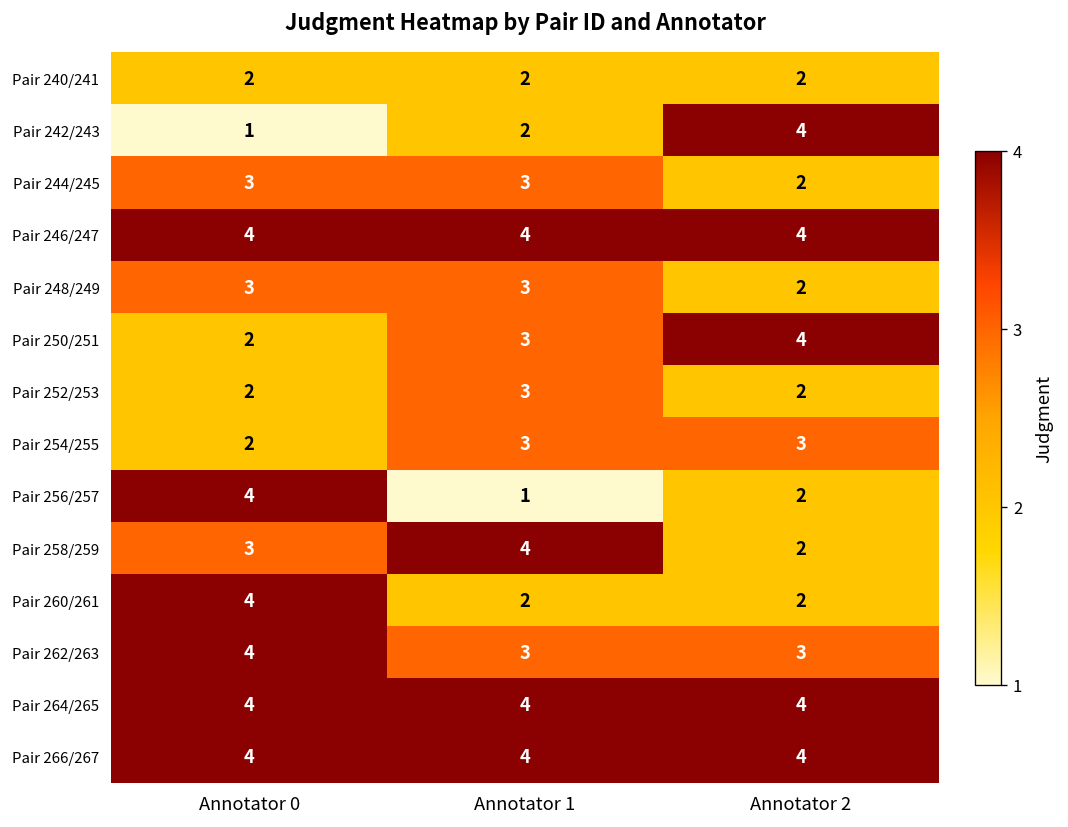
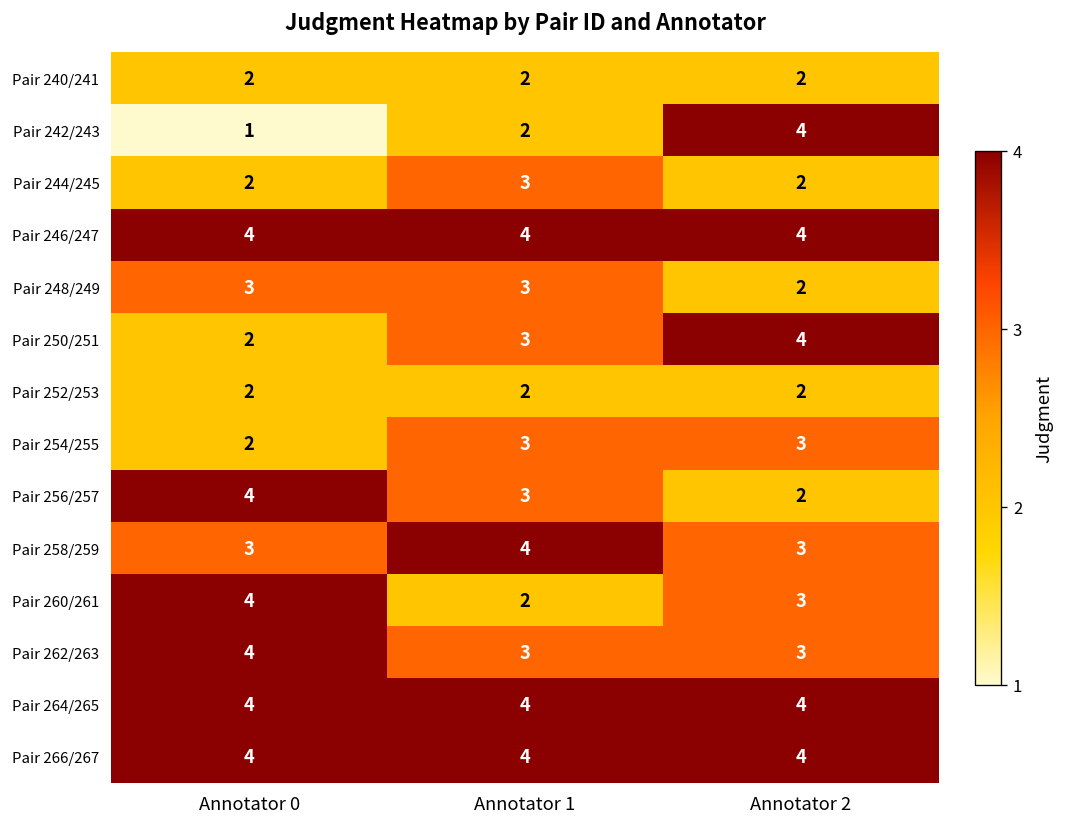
  {
    "Pair 240/241": {
      "Annotator 0": 2,
      "Annotator 1": 2,
      "Annotator 2": 2
    },
    "Pair 242/243": {
      "Annotator 0": 1,
      "Annotator 1": 2,
      "Annotator 2": 4
    },
    "Pair 244/245": {
-     "Annotator 0": 3,
+     "Annotator 0": 2,
      "Annotator 1": 3,
      "Annotator 2": 2
    },
    "Pair 246/247": {
      "Annotator 0": 4,
      "Annotator 1": 4,
      "Annotator 2": 4
    },
    "Pair 248/249": {
      "Annotator 0": 3,
      "Annotator 1": 3,
      "Annotator 2": 2
    },
    "Pair 250/251": {
      "Annotator 0": 2,
      "Annotator 1": 3,
      "Annotator 2": 4
    },
    "Pair 252/253": {
      "Annotator 0": 2,
-     "Annotator 1": 3,
+     "Annotator 1": 2,
      "Annotator 2": 2
    },
    "Pair 254/255": {
      "Annotator 0": 2,
      "Annotator 1": 3,
      "Annotator 2": 3
    },
    "Pair 256/257": {
      "Annotator 0": 4,
-     "Annotator 1": 1,
+     "Annotator 1": 3,
      "Annotator 2": 2
    },
    "Pair 258/259": {
      "Annotator 0": 3,
      "Annotator 1": 4,
-     "Annotator 2": 2
+     "Annotator 2": 3
    },
    "Pair 260/261": {
      "Annotator 0": 4,
      "Annotator 1": 2,
-     "Annotator 2": 2
+     "Annotator 2": 3
    },
    "Pair 262/263": {
      "Annotator 0": 4,
      "Annotator 1": 3,
      "Annotator 2": 3
    },
    "Pair 264/265": {
      "Annotator 0": 4,
      "Annotator 1": 4,
      "Annotator 2": 4
    },
    "Pair 266/267": {
      "Annotator 0": 4,
      "Annotator 1": 4,
      "Annotator 2": 4
    }
  }
